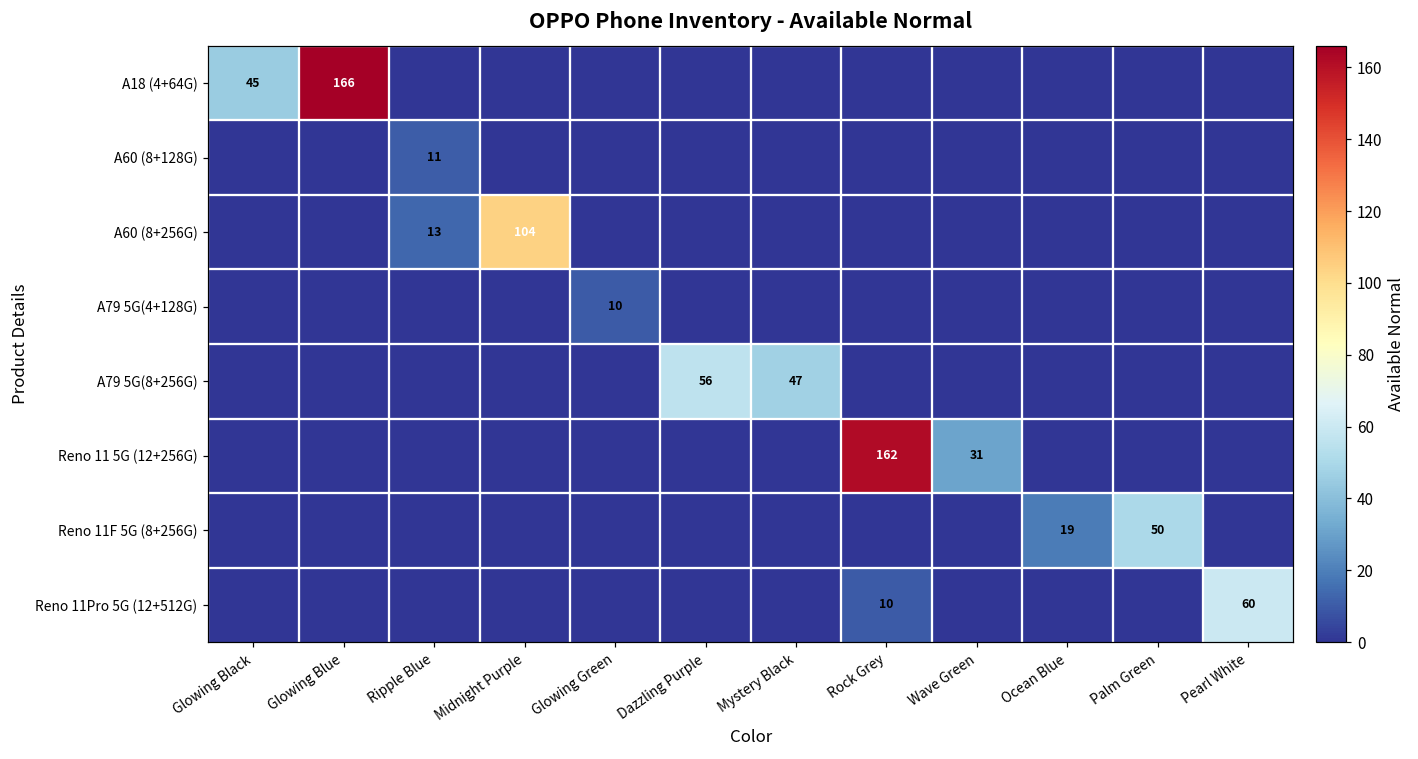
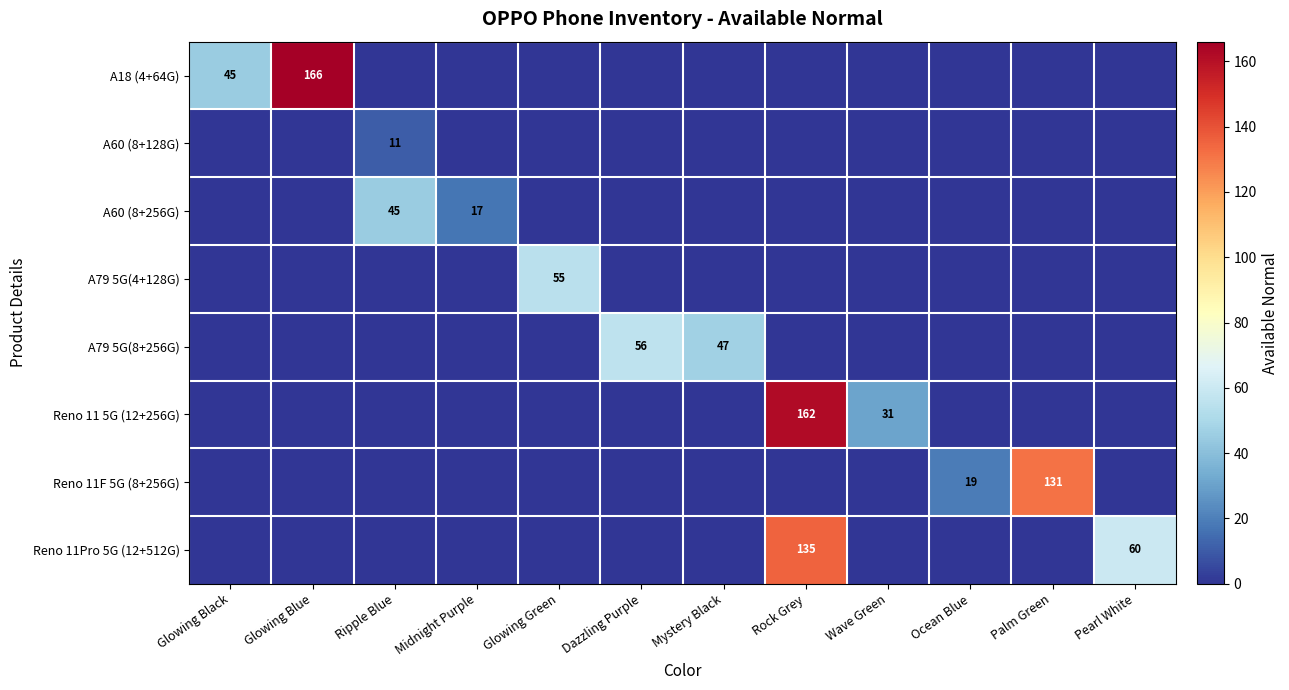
  {
    "A18 (4+64G)": {
      "Glowing Black": 45,
      "Glowing Blue": 166
    },
    "A60 (8+128G)": {
      "Ripple Blue": 11
    },
    "A60 (8+256G)": {
-     "Ripple Blue": 13,
-     "Midnight Purple": 104
+     "Ripple Blue": 45,
+     "Midnight Purple": 17
    },
    "A79 5G(4+128G)": {
-     "Glowing Green": 10
+     "Glowing Green": 55
    },
    "A79 5G(8+256G)": {
      "Dazzling Purple": 56,
      "Mystery Black": 47
    },
    "Reno 11 5G (12+256G)": {
      "Rock Grey": 162,
      "Wave Green": 31
    },
    "Reno 11F 5G (8+256G)": {
      "Ocean Blue": 19,
-     "Palm Green": 50
+     "Palm Green": 131
    },
    "Reno 11Pro 5G (12+512G)": {
-     "Rock Grey": 10,
+     "Rock Grey": 135,
      "Pearl White": 60
    }
  }
